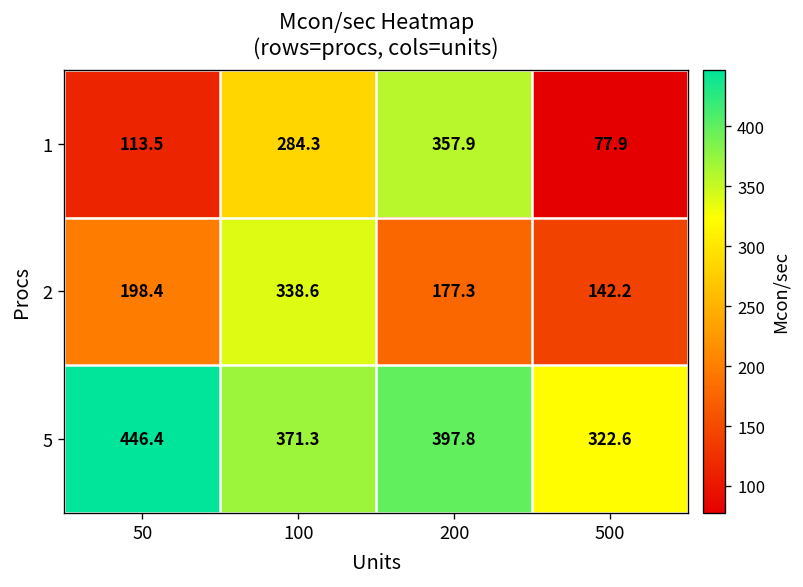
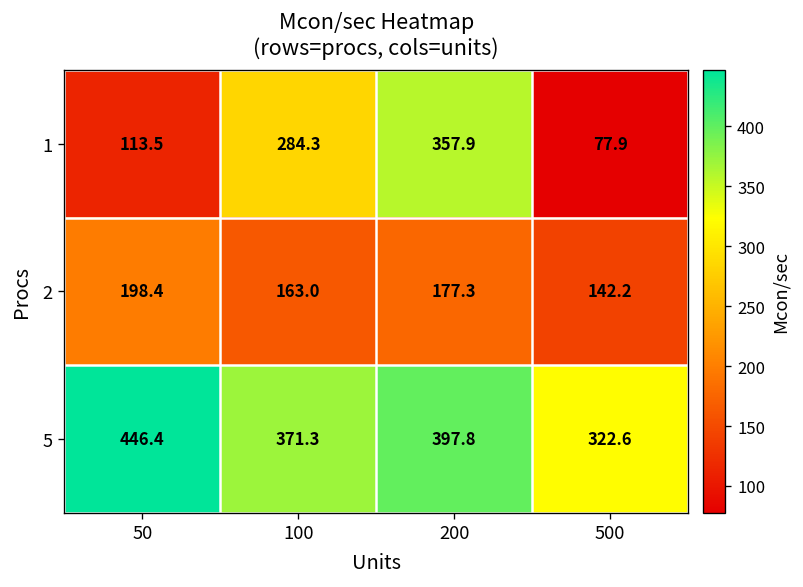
  {
    "1": {
      "50": 113.5,
      "100": 284.3,
      "200": 357.9,
      "500": 77.9
    },
    "2": {
      "50": 198.4,
-     "100": 338.6,
+     "100": 163.0,
      "200": 177.3,
      "500": 142.2
    },
    "5": {
      "50": 446.4,
      "100": 371.3,
      "200": 397.8,
      "500": 322.6
    }
  }
